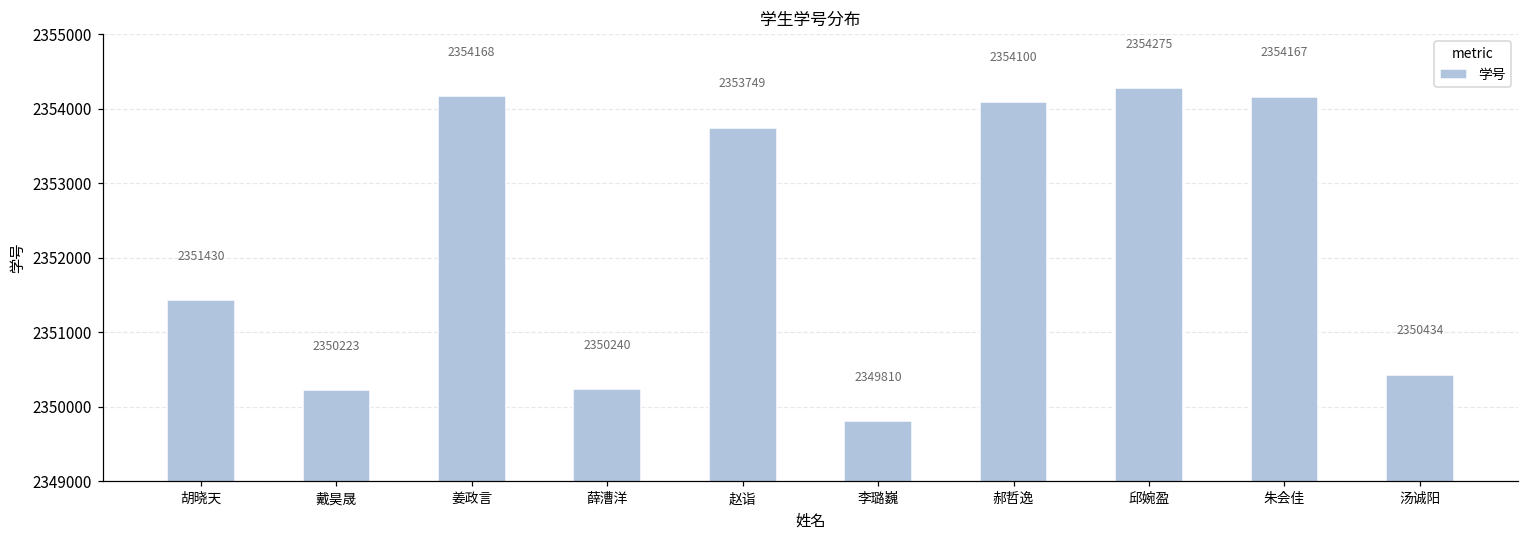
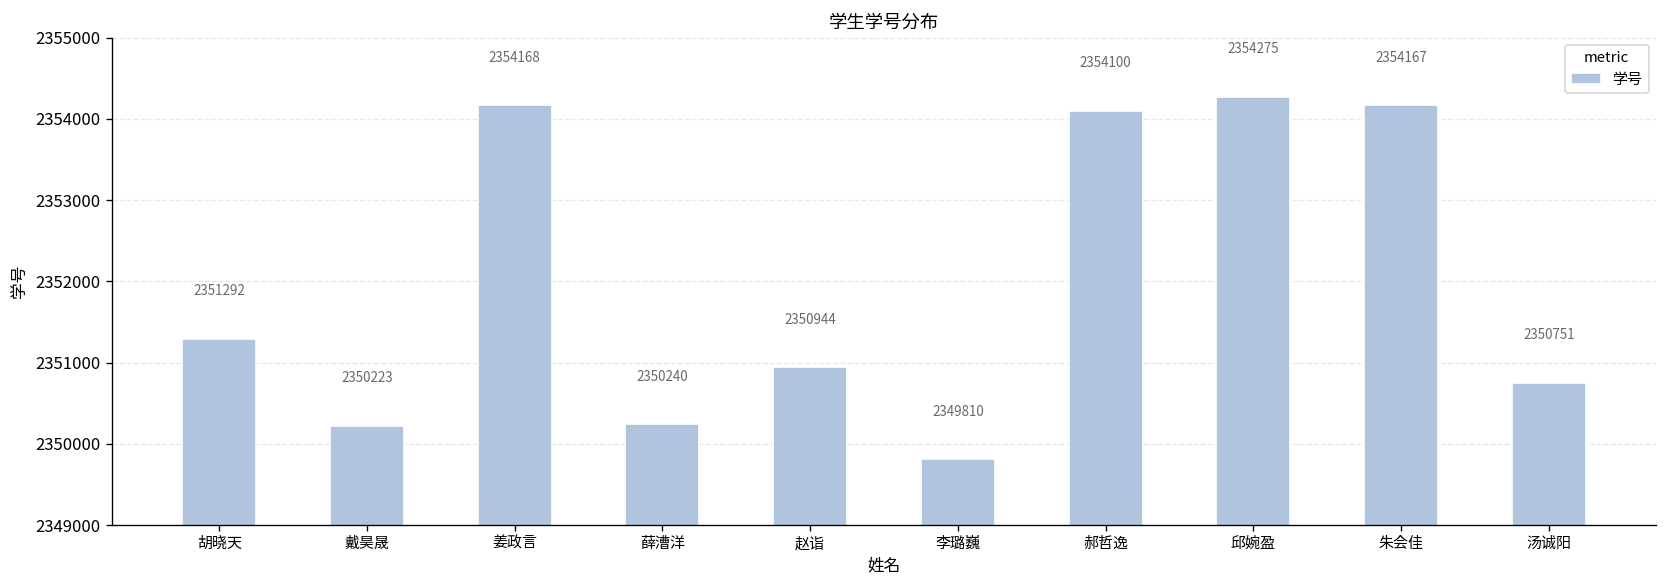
  {
-   "胡晓天": 2351430,
-   "赵诣": 2353749,
-   "汤诚阳": 2350434
+   "胡晓天": 2351292,
+   "赵诣": 2350944,
+   "汤诚阳": 2350751
  }
